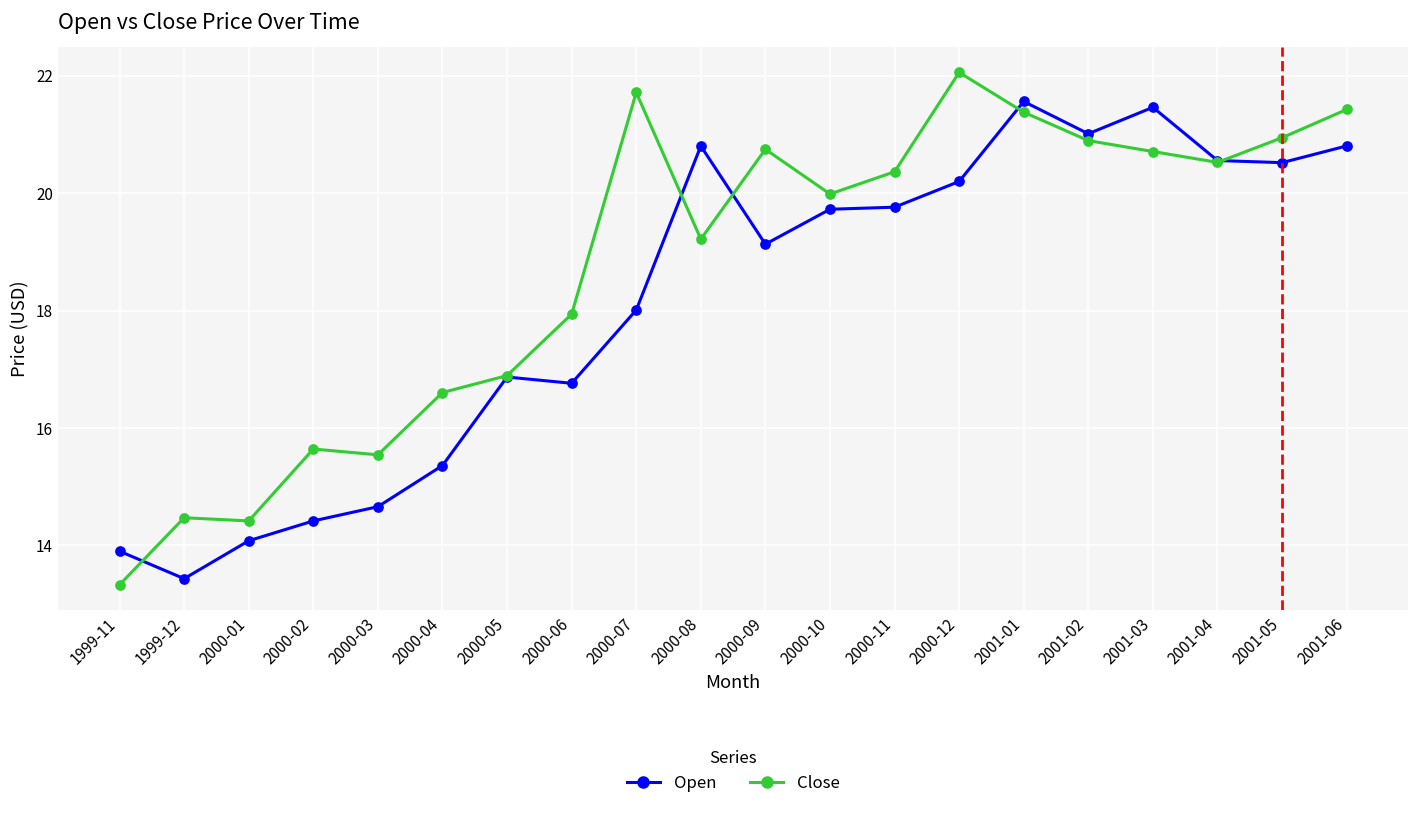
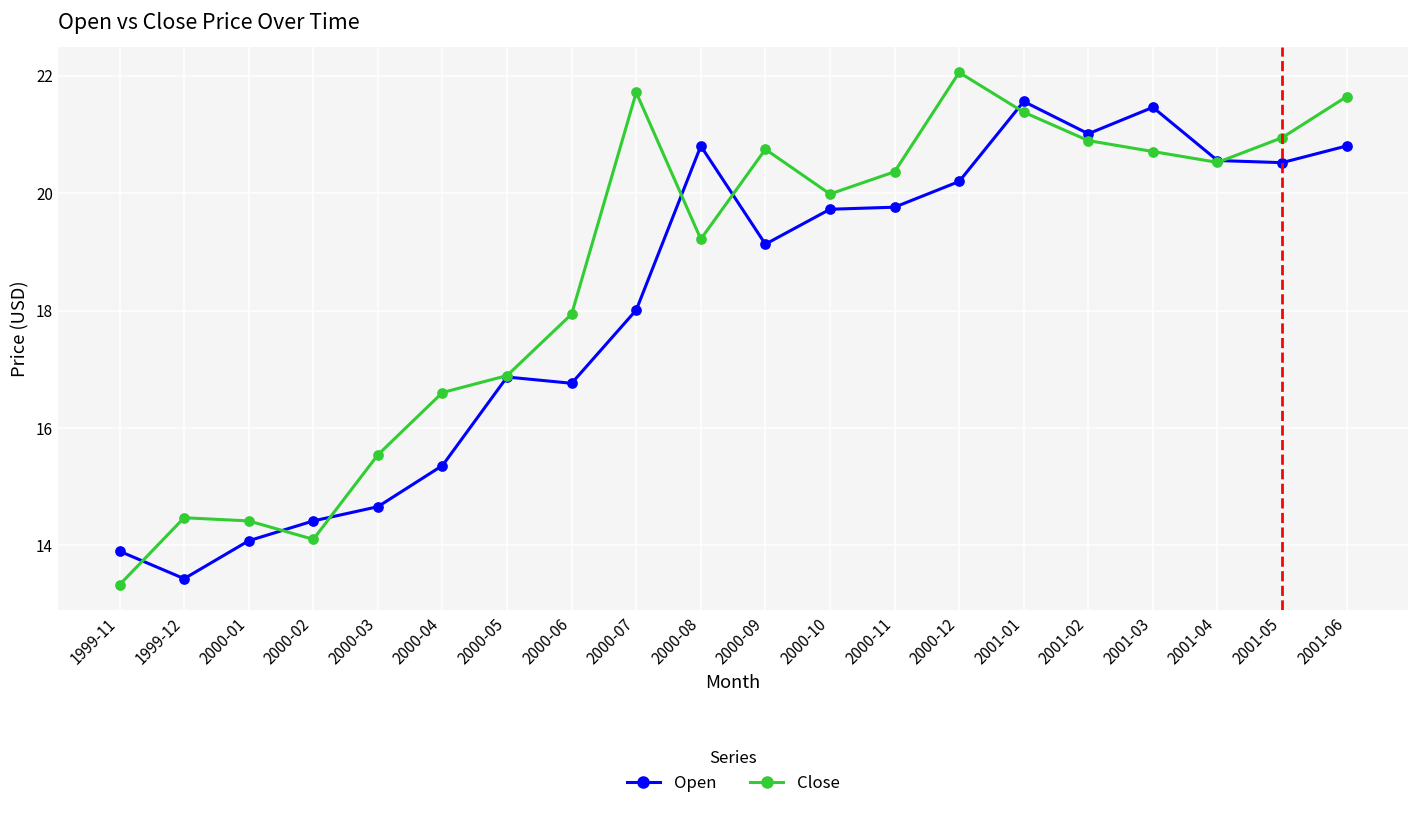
  {
    "Open": {
      "1999-11": 13.9,
      "1999-12": 13.4,
      "2000-01": 14.1,
      "2000-02": 14.4,
      "2000-03": 14.7,
      "2000-04": 15.4,
      "2000-06": 16.8,
      "2000-07": 18.0,
      "2000-08": 20.8,
      "2000-09": 19.1,
      "2000-10": 19.7,
      "2000-11": 19.8,
      "2000-12": 20.2,
      "2001-01": 21.6,
      "2001-02": 21.0,
      "2001-03": 21.5,
      "2001-05": 20.5,
      "2001-06": 20.8
    },
    "Close": {
      "1999-11": 13.3,
      "1999-12": 14.5,
      "2000-01": 14.4,
-     "2000-02": 15.6,
+     "2000-02": 14.1,
      "2000-03": 15.5,
      "2000-04": 16.6,
      "2000-06": 17.9,
      "2000-07": 21.7,
      "2000-08": 19.2,
      "2000-09": 20.7,
      "2000-10": 20.0,
      "2000-11": 20.4,
      "2000-12": 22.1,
      "2001-01": 21.4,
      "2001-02": 20.9,
      "2001-03": 20.7,
      "2001-05": 20.9,
-     "2001-06": 21.4
+     "2001-06": 21.6
    }
  }
